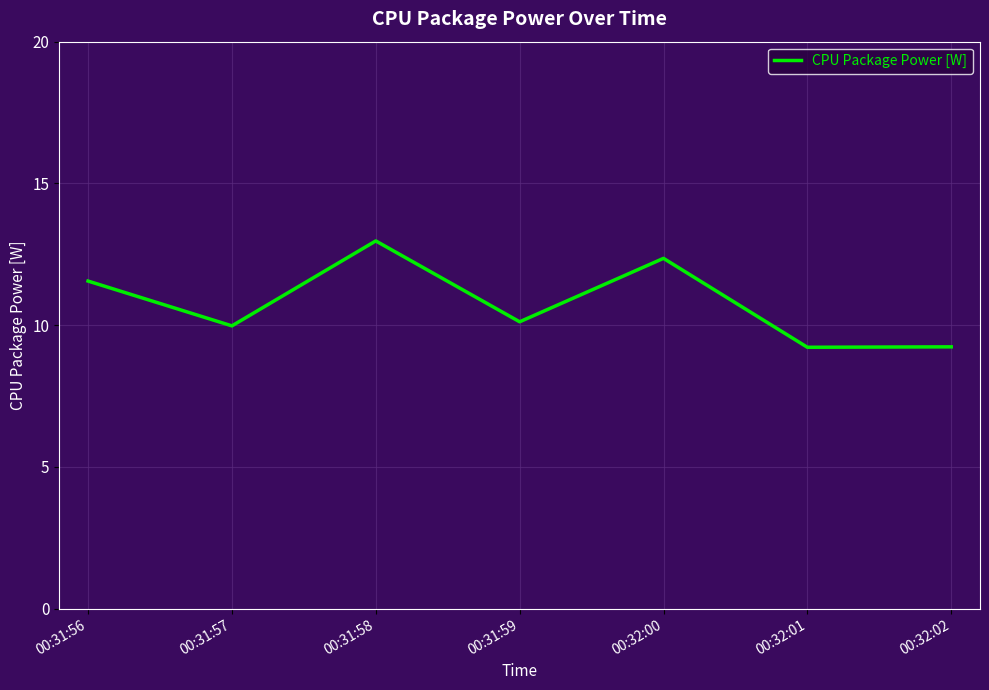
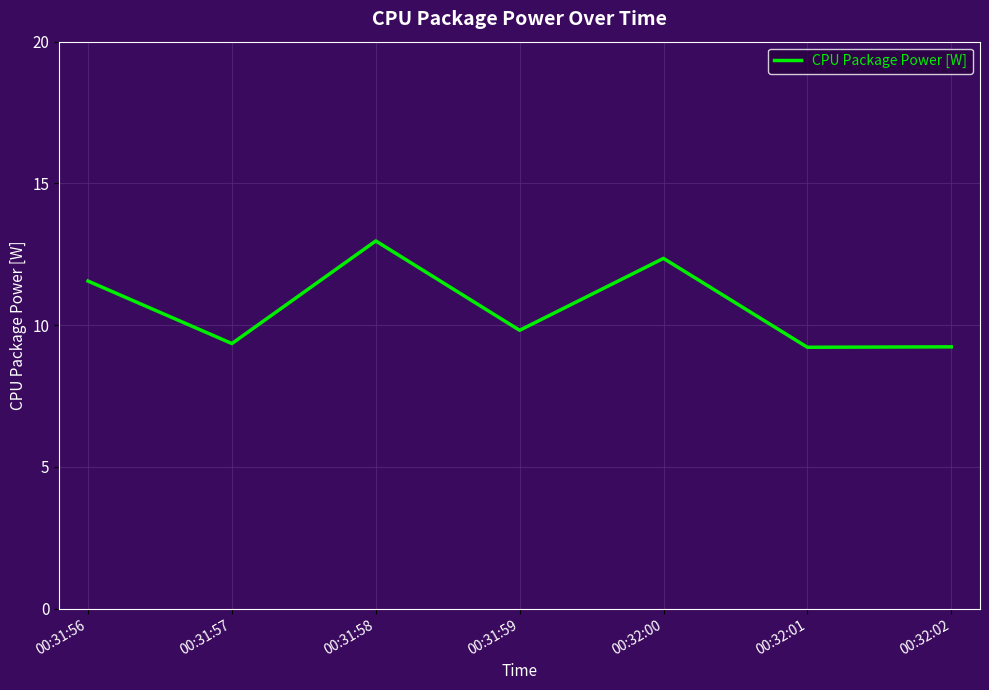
  {
    "00:31:56": 11.6,
-   "00:31:57": 10.0,
+   "00:31:57": 9.3,
    "00:31:58": 13.0,
-   "00:31:59": 10.1,
+   "00:31:59": 9.8,
    "00:32:00": 12.4,
    "00:32:01": 9.2,
    "00:32:02": 9.2
  }
